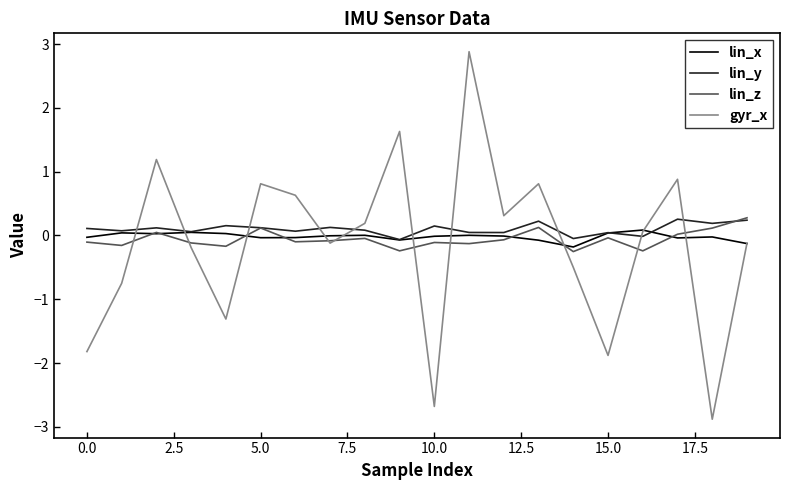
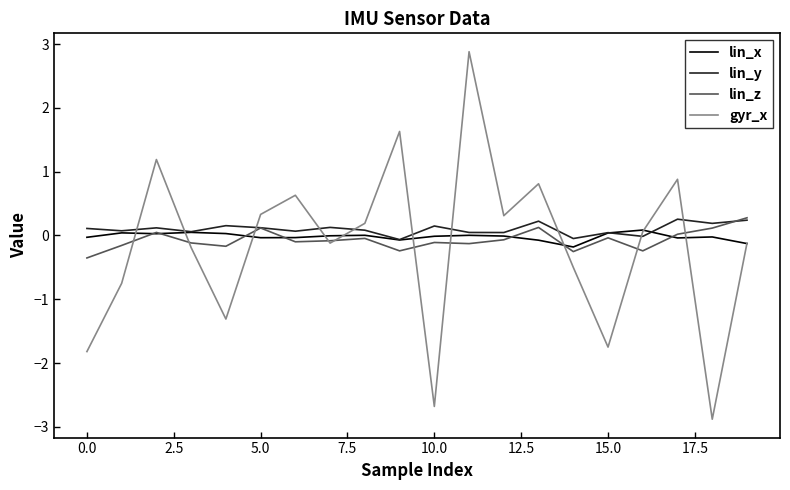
  {
    "lin_z": {
-     "0.0": -0.1,
+     "0.0": -0.4,
      "10.0": -0.1,
      "15.0": 0.0
    },
    "gyr_x": {
      "0.0": -1.8,
-     "5.0": 0.8,
+     "5.0": 0.3,
      "10.0": -2.7,
-     "15.0": -1.9
+     "15.0": -1.8
    }
  }
